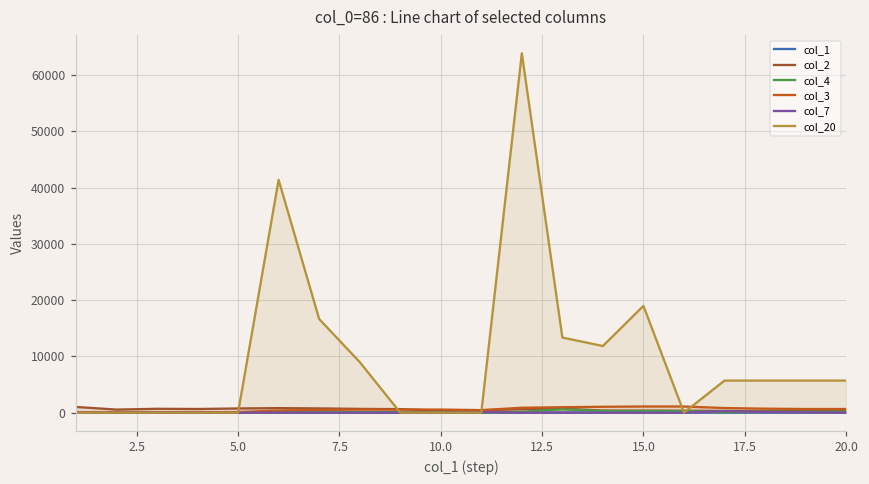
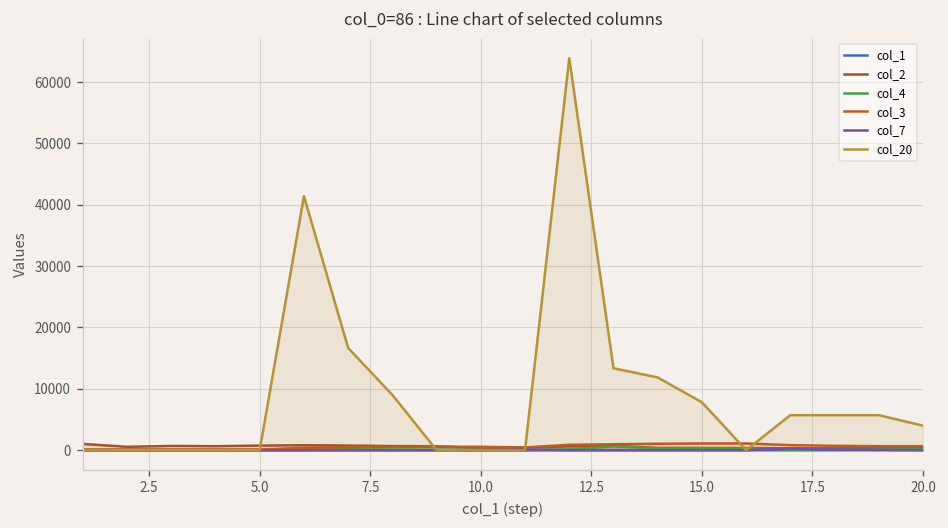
  {
    "col_20": {
-     "15.0": 19000,
-     "20.0": 6000
+     "15.0": 8000,
+     "20.0": 4000
    }
  }
